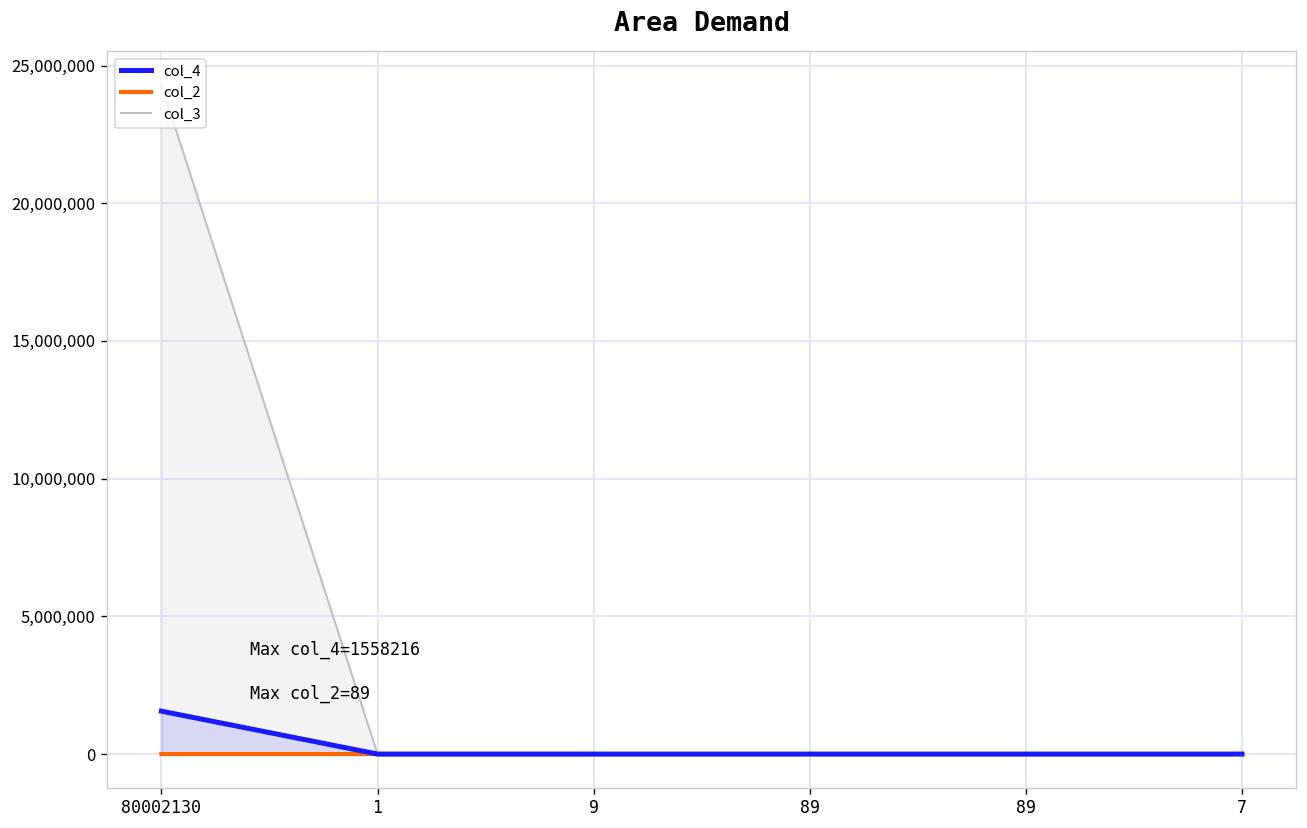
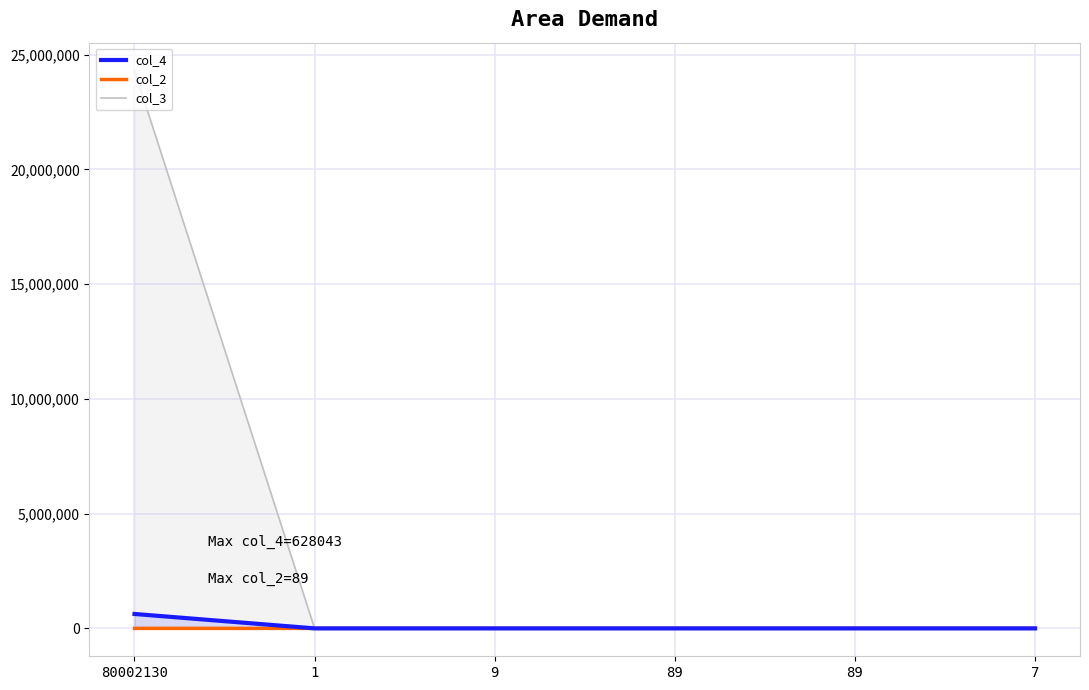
  {
    "col_2": {
      "80002130": 0
    },
    "col_4": {
-     "80002130": 1558216
+     "80002130": 628043
    }
  }
